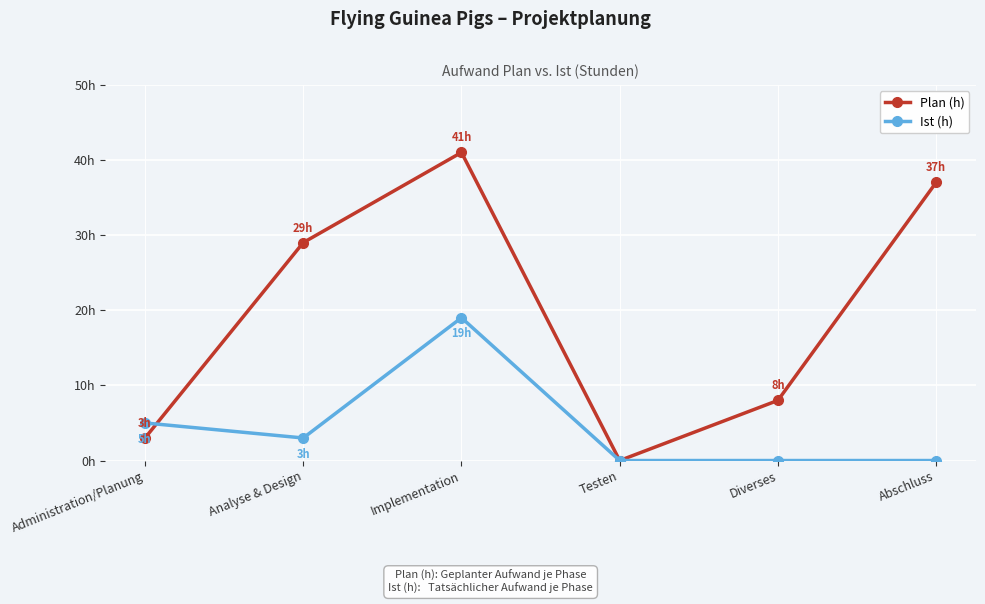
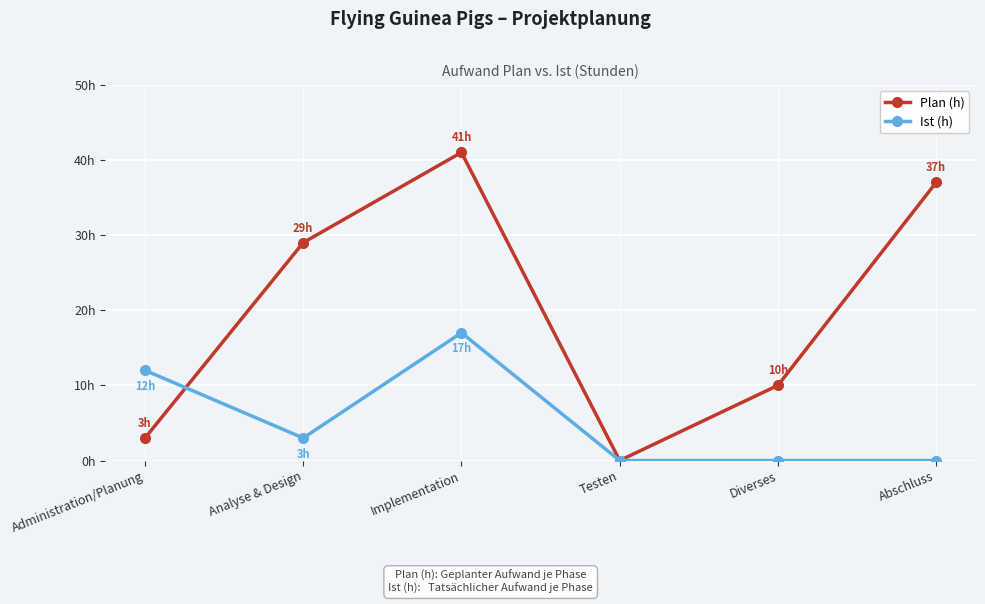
  {
    "Plan (h)": {
      "Administration/Planung": "3h",
      "Analyse & Design": "29h",
      "Implementation": "41h",
-     "Diverses": "8h",
+     "Diverses": "10h",
      "Abschluss": "37h"
    },
    "Ist (h)": {
-     "Administration/Planung": "5h",
+     "Administration/Planung": "12h",
      "Analyse & Design": "3h",
-     "Implementation": "19h"
+     "Implementation": "17h"
    }
  }
